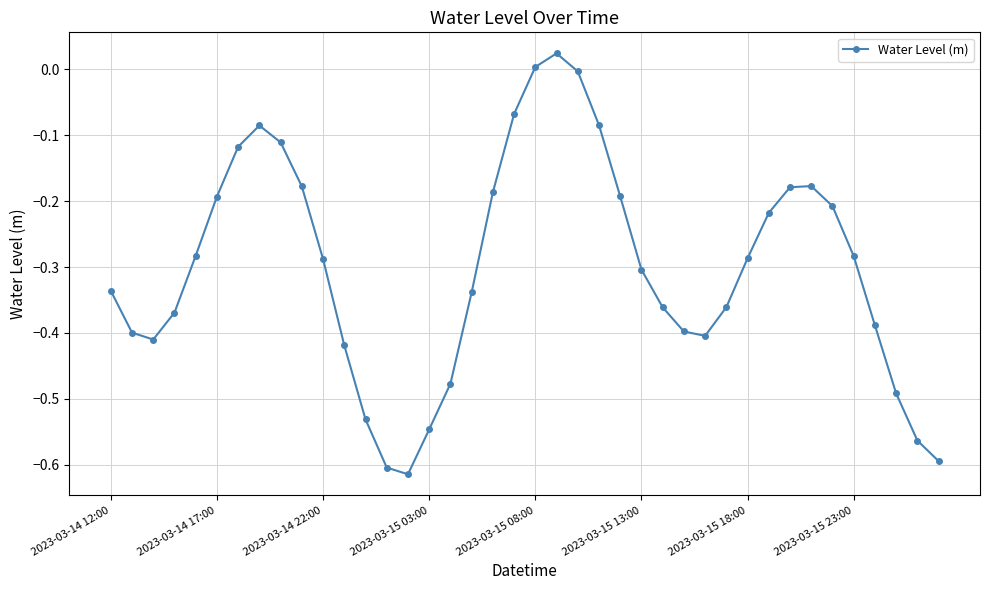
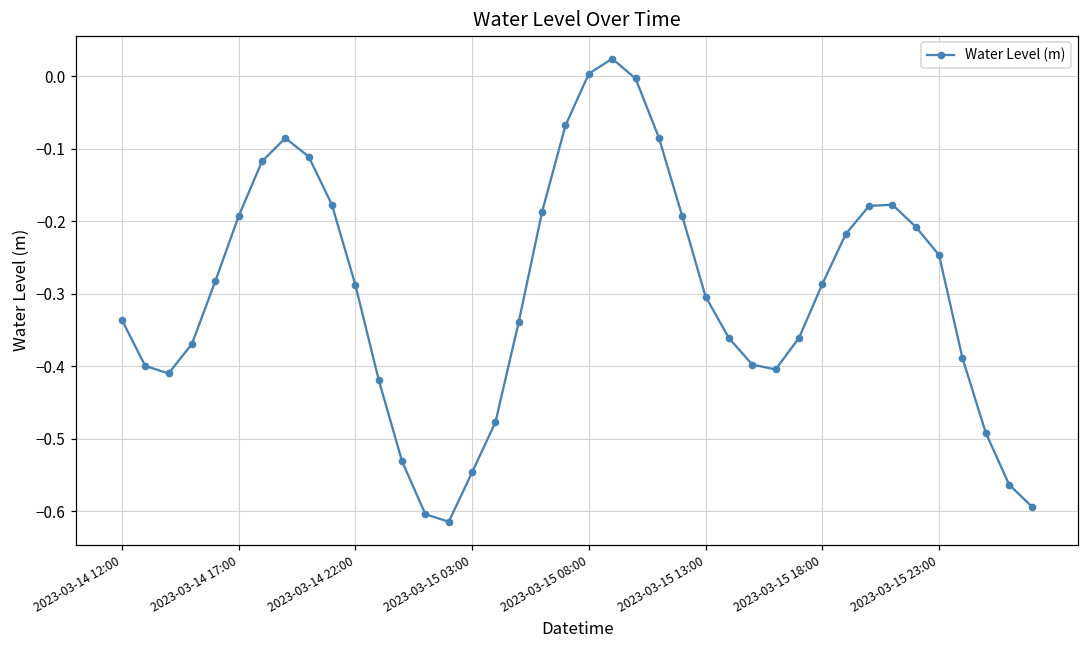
  {
    "2023-03-14 12:00": -0.34,
    "2023-03-14 17:00": -0.19,
    "2023-03-14 22:00": -0.29,
    "2023-03-15 03:00": -0.55,
    "2023-03-15 08:00": 0.00,
    "2023-03-15 13:00": -0.30,
    "2023-03-15 18:00": -0.29,
-   "2023-03-15 23:00": -0.28
+   "2023-03-15 23:00": -0.25
  }
